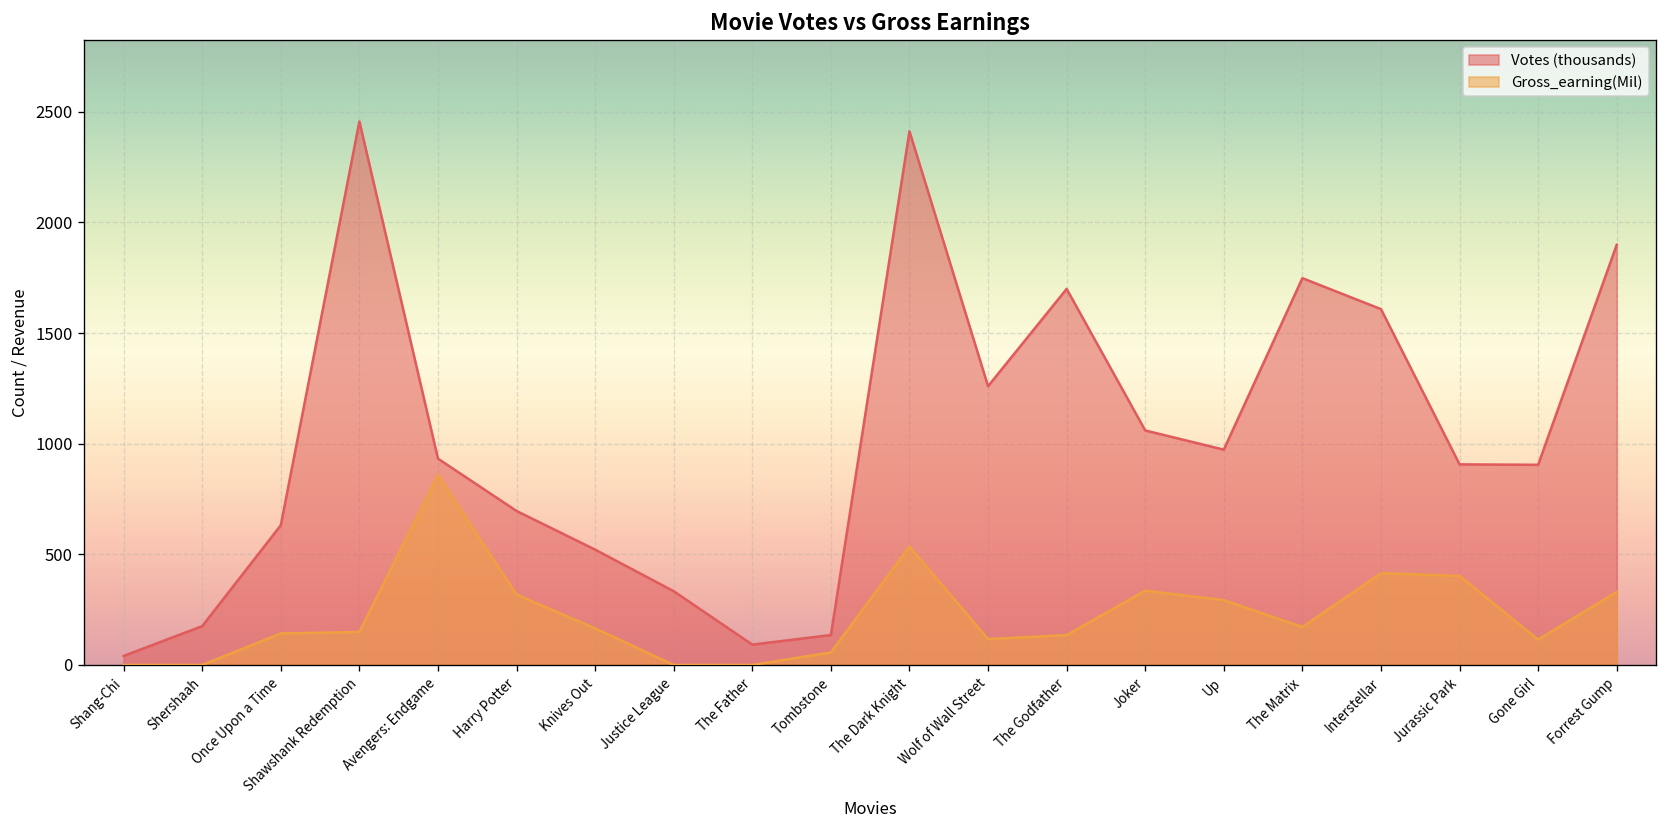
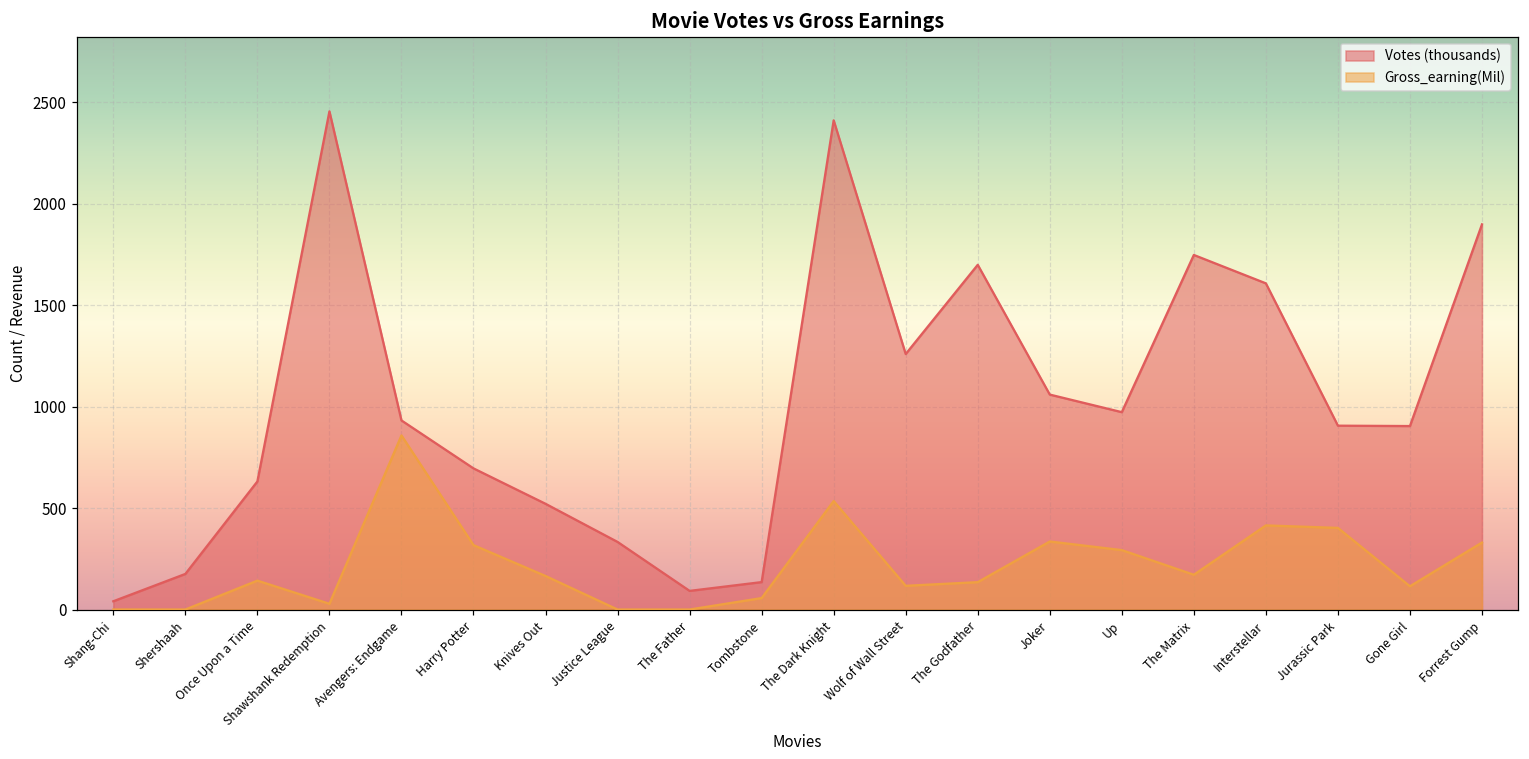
  {
    "Votes (thousands)": {
      "Shang-Chi": 40,
      "Shershaah": 180,
      "Once Upon a Time": 630,
      "Shawshank Redemption": 2460,
      "Avengers: Endgame": 930,
      "Harry Potter": 700,
      "Knives Out": 520,
      "Justice League": 330,
      "The Father": 90,
      "Tombstone": 140,
      "The Dark Knight": 2410,
      "Wolf of Wall Street": 1260,
      "The Godfather": 1700,
      "Joker": 1060,
      "Up": 970,
      "The Matrix": 1750,
      "Interstellar": 1610,
      "Jurassic Park": 910,
      "Gone Girl": 900,
      "Forrest Gump": 1900
    },
    "Gross_earning(Mil)": {
      "Shang-Chi": 0,
      "Shershaah": 0,
      "Once Upon a Time": 140,
-     "Shawshank Redemption": 150,
+     "Shawshank Redemption": 30,
      "Avengers: Endgame": 860,
      "Harry Potter": 320,
      "Knives Out": 170,
      "Justice League": 0,
      "The Father": 0,
      "Tombstone": 60,
      "The Dark Knight": 530,
      "Wolf of Wall Street": 120,
      "The Godfather": 130,
      "Joker": 340,
      "Up": 290,
      "The Matrix": 170,
      "Interstellar": 410,
      "Jurassic Park": 400,
      "Gone Girl": 110,
      "Forrest Gump": 330
    }
  }
